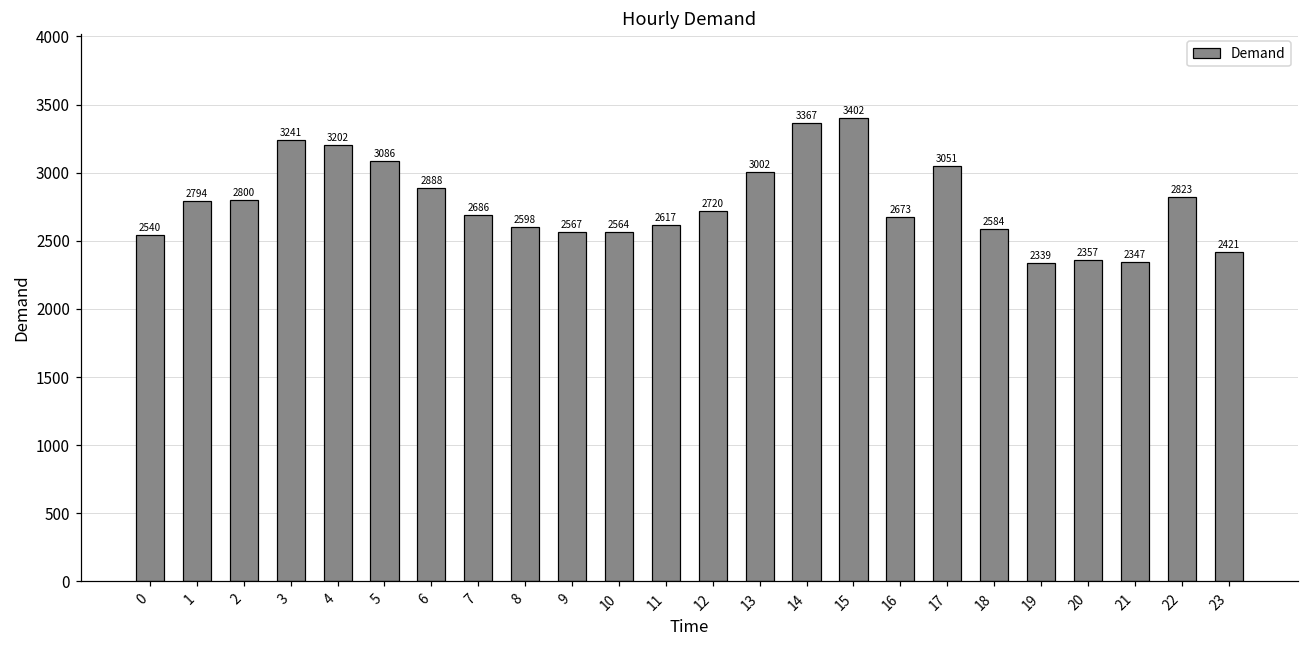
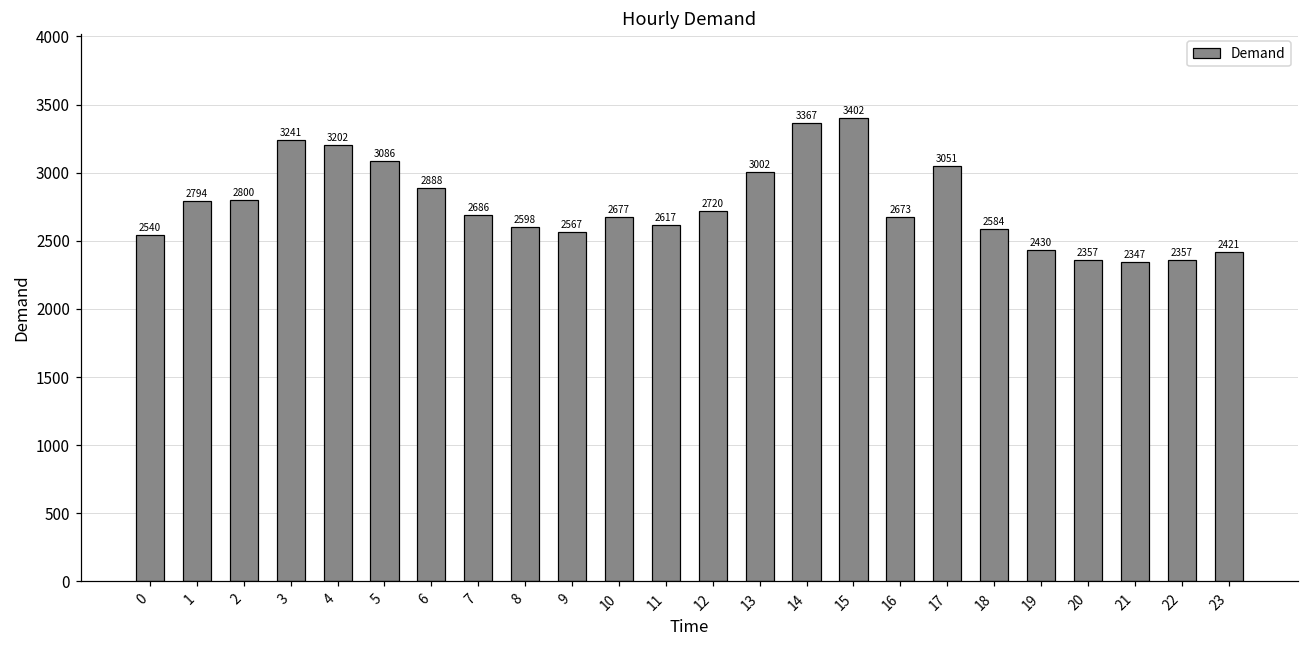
  {
    "0": 2540,
    "1": 2794,
    "2": 2800,
    "3": 3241,
    "4": 3202,
    "5": 3086,
    "6": 2888,
    "7": 2686,
    "8": 2598,
    "9": 2567,
-   "10": 2564,
+   "10": 2677,
    "11": 2617,
    "12": 2720,
    "13": 3002,
    "14": 3367,
    "15": 3402,
    "16": 2673,
    "17": 3051,
    "18": 2584,
-   "19": 2339,
+   "19": 2430,
    "20": 2357,
    "21": 2347,
-   "22": 2823,
+   "22": 2357,
    "23": 2421
  }
